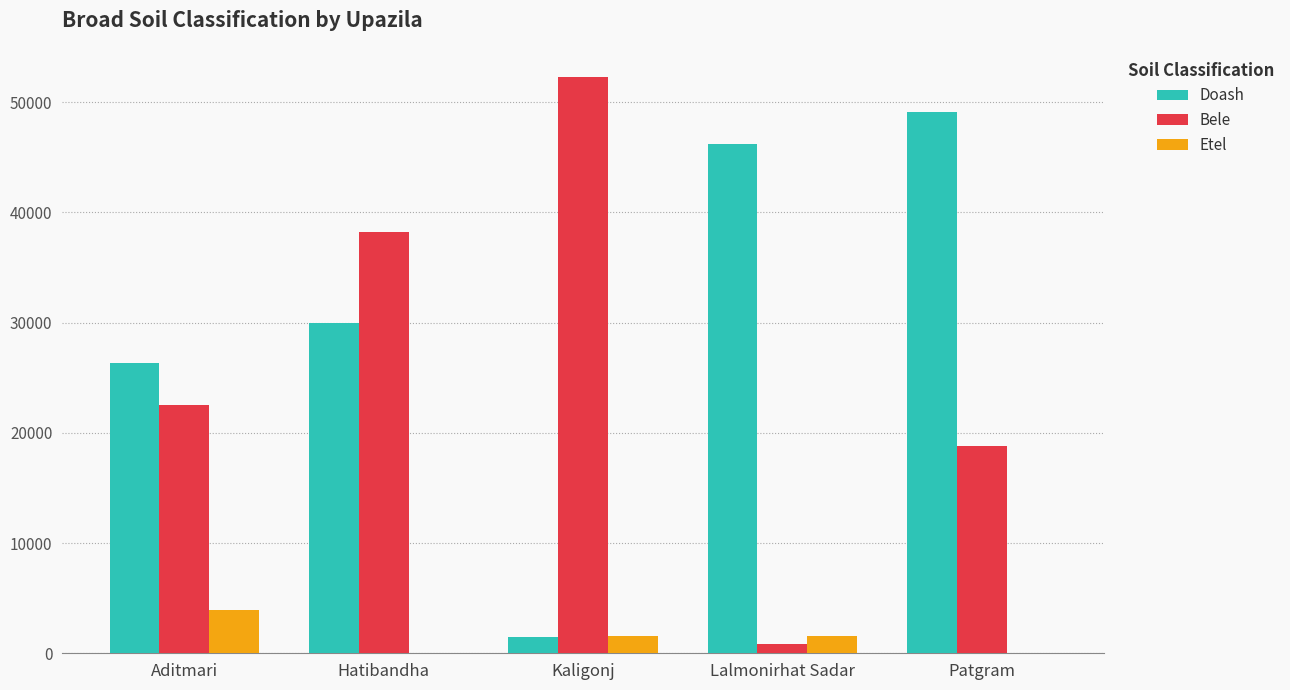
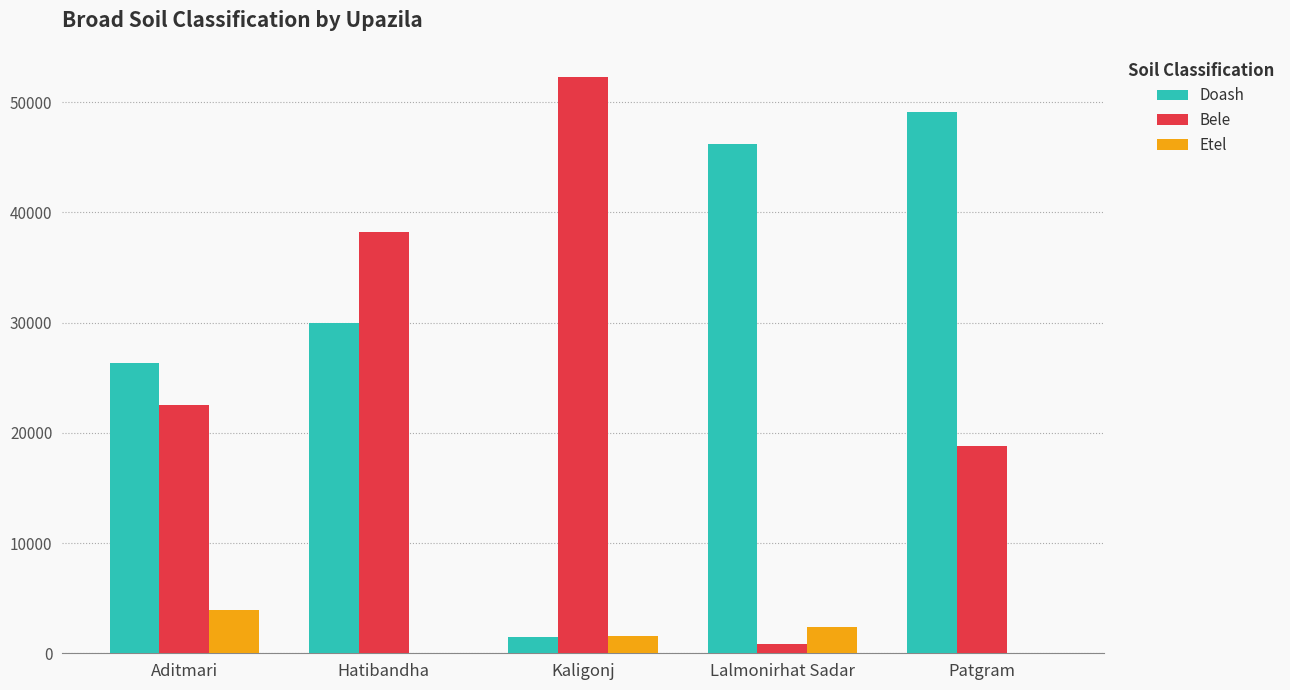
  {
    "Doash": {
      "Aditmari": 26300,
      "Hatibandha": 30000,
      "Kaligonj": 1500,
      "Lalmonirhat Sadar": 46200,
      "Patgram": 49100
    },
    "Bele": {
      "Aditmari": 22500,
      "Hatibandha": 38200,
      "Kaligonj": 52300,
      "Lalmonirhat Sadar": 900,
      "Patgram": 18800
    },
    "Etel": {
      "Aditmari": 3900,
      "Hatibandha": 0,
      "Kaligonj": 1500,
-     "Lalmonirhat Sadar": 1500,
+     "Lalmonirhat Sadar": 2400,
      "Patgram": 0
    }
  }
